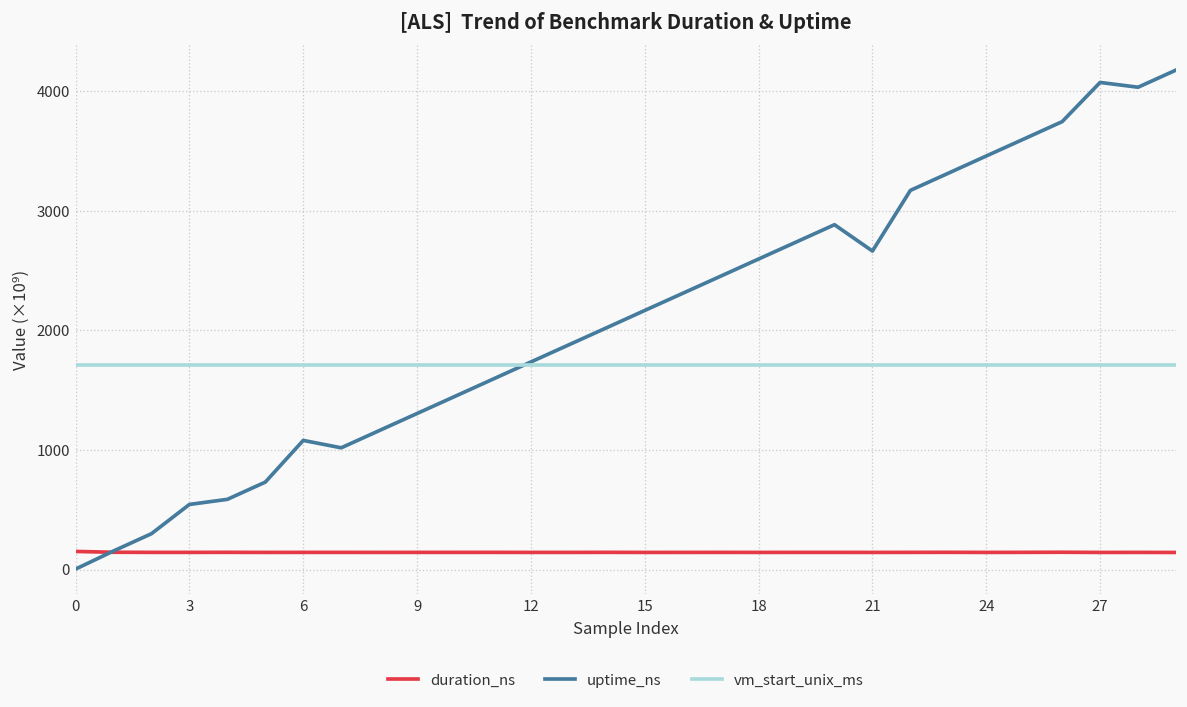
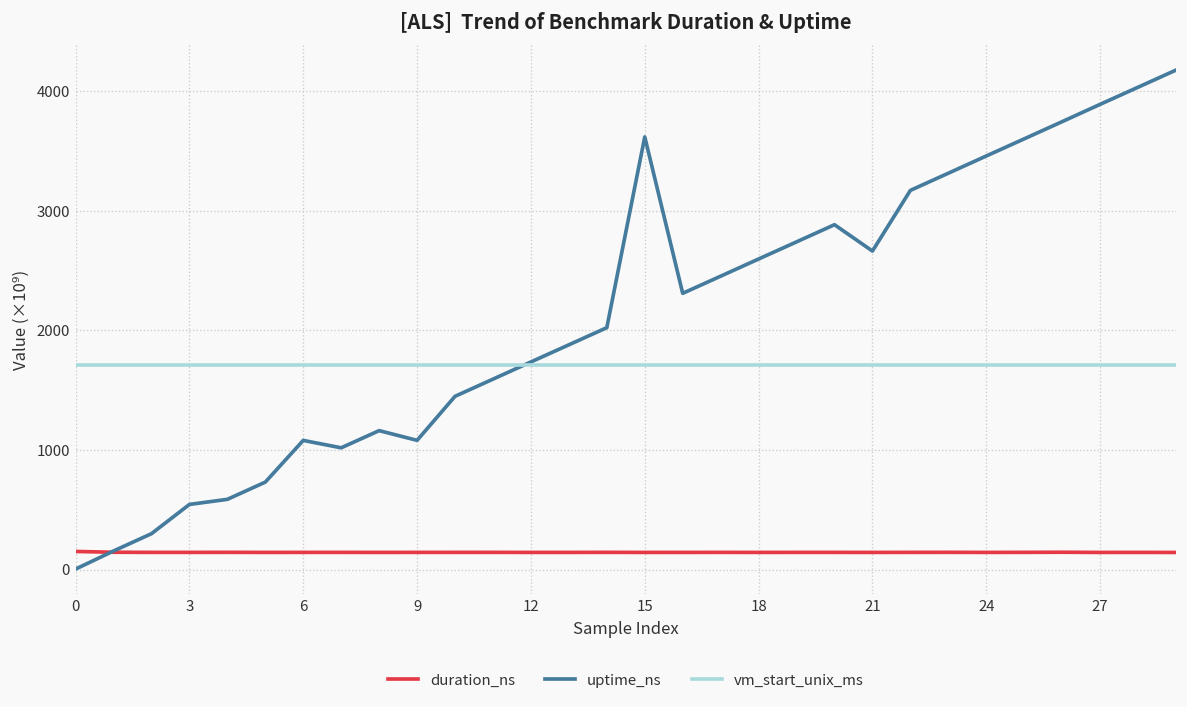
  {
    "duration_ns": {
      "0": 200,
      "3": 100,
      "6": 100,
      "9": 100,
      "12": 100,
      "15": 100,
      "18": 100,
      "21": 100,
      "24": 100,
      "27": 100
    },
    "uptime_ns": {
      "0": 0,
      "3": 500,
      "6": 1100,
-     "9": 1300,
+     "9": 1100,
      "12": 1700,
-     "15": 2200,
+     "15": 3600,
      "18": 2600,
      "21": 2700,
      "24": 3500,
-     "27": 4100
+     "27": 3900
    },
    "vm_start_unix_ms": {
      "0": 1700,
      "3": 1700,
      "6": 1700,
      "9": 1700,
      "12": 1700,
      "15": 1700,
      "18": 1700,
      "21": 1700,
      "24": 1700,
      "27": 1700
    }
  }
